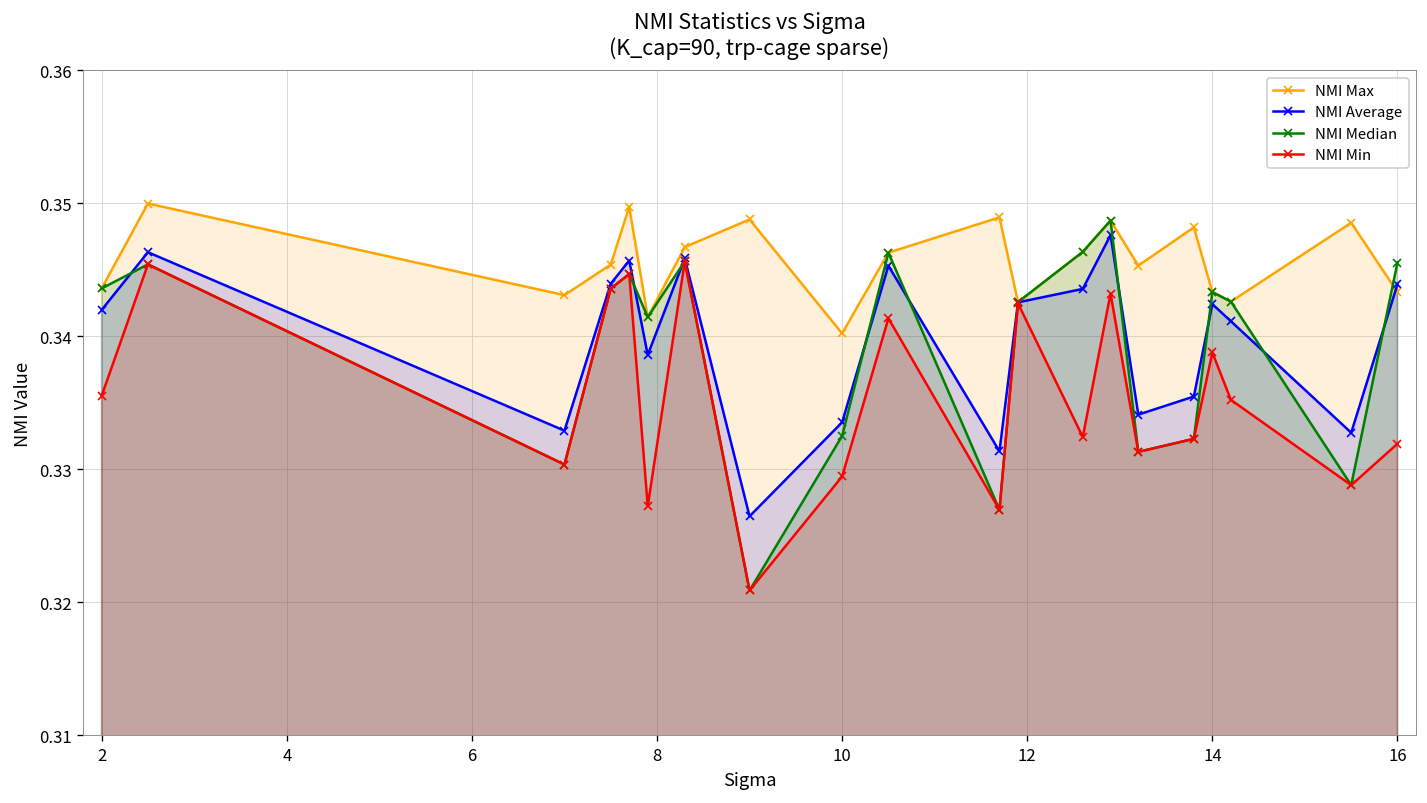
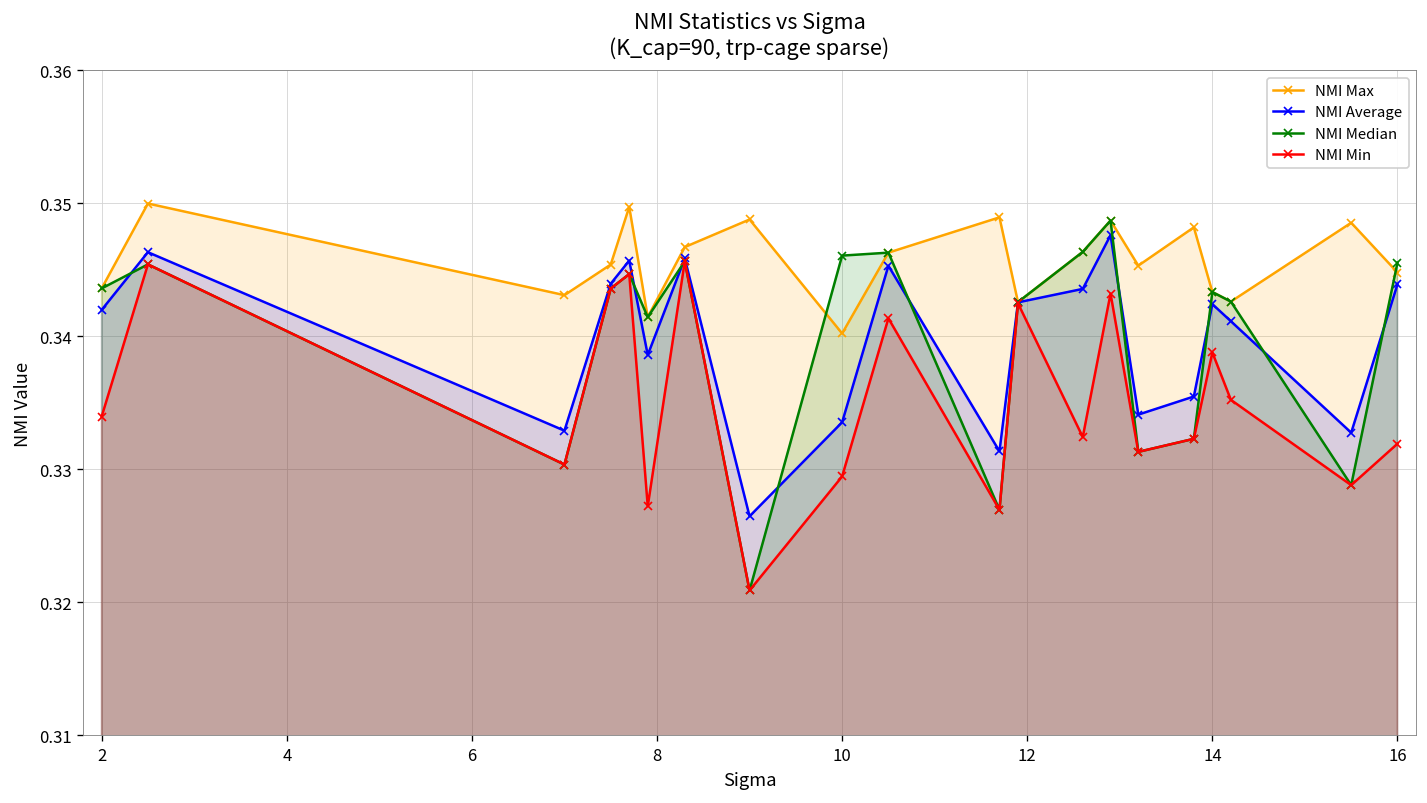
  {
    "NMI Max": {
      "10": 0.3402,
-     "16": 0.3433
+     "16": 0.3448
    },
    "NMI Average": {
      "2": 0.3420,
      "10": 0.3335,
      "14": 0.3424,
      "16": 0.3439
    },
    "NMI Median": {
-     "10": 0.3325,
+     "10": 0.3461,
      "16": 0.3456
    },
    "NMI Min": {
-     "2": 0.3355,
+     "2": 0.3340,
      "10": 0.3295,
      "14": 0.3388,
      "16": 0.3319
    }
  }
